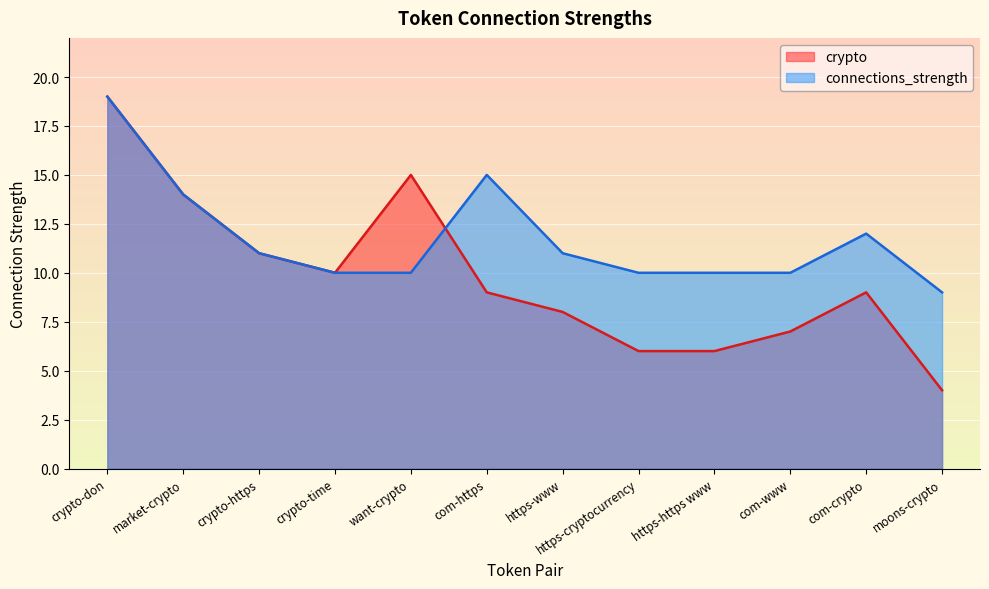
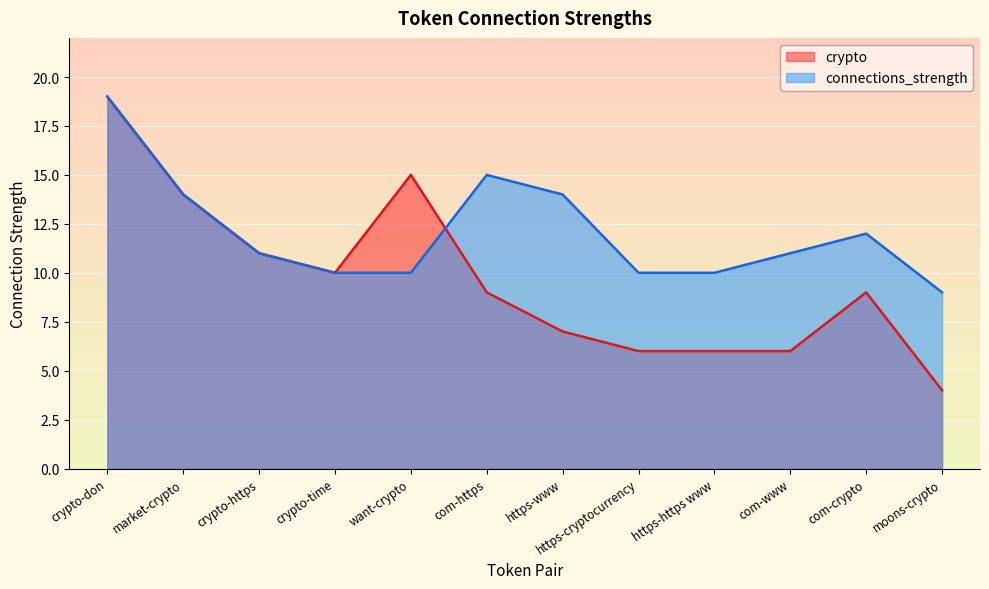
  {
    "crypto": {
      "want-crypto": 15,
      "com-https": 9,
-     "https-www": 8,
+     "https-www": 7,
      "https-cryptocurrency": 6,
      "https-https www": 6,
-     "com-www": 7,
+     "com-www": 6,
      "com-crypto": 9,
      "moons-crypto": 4
    },
    "connections_strength": {
      "want-crypto": 10,
      "com-https": 15,
-     "https-www": 11,
+     "https-www": 14,
      "https-cryptocurrency": 10,
      "https-https www": 10,
-     "com-www": 10,
+     "com-www": 11,
      "com-crypto": 12,
      "moons-crypto": 9
    }
  }
